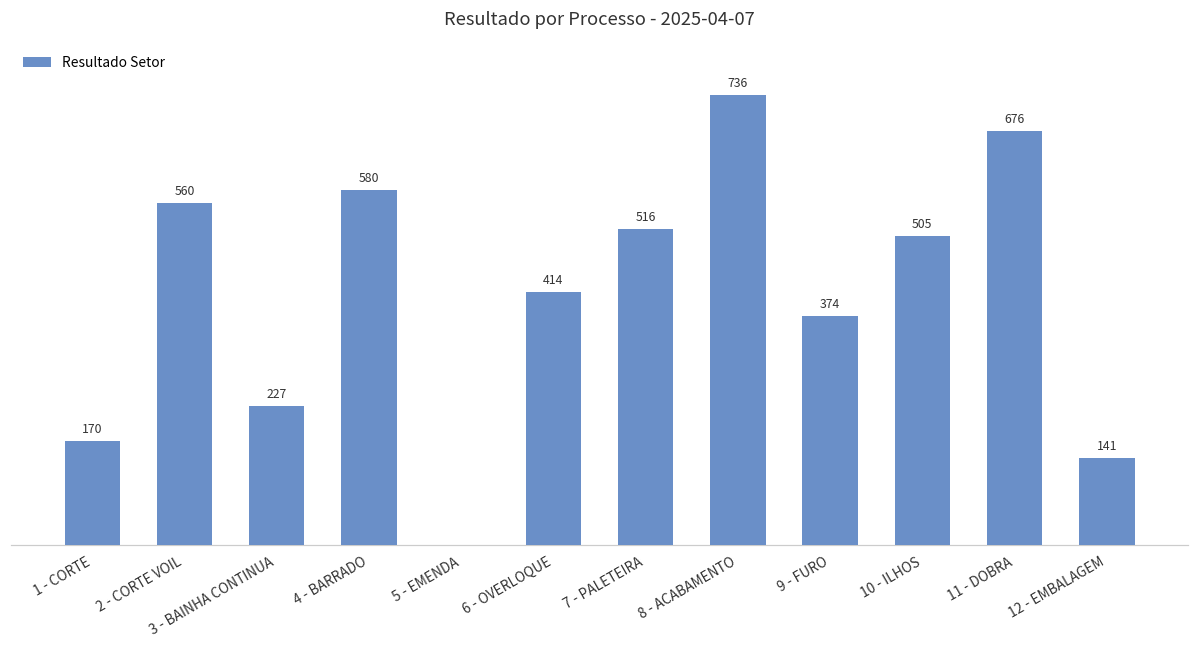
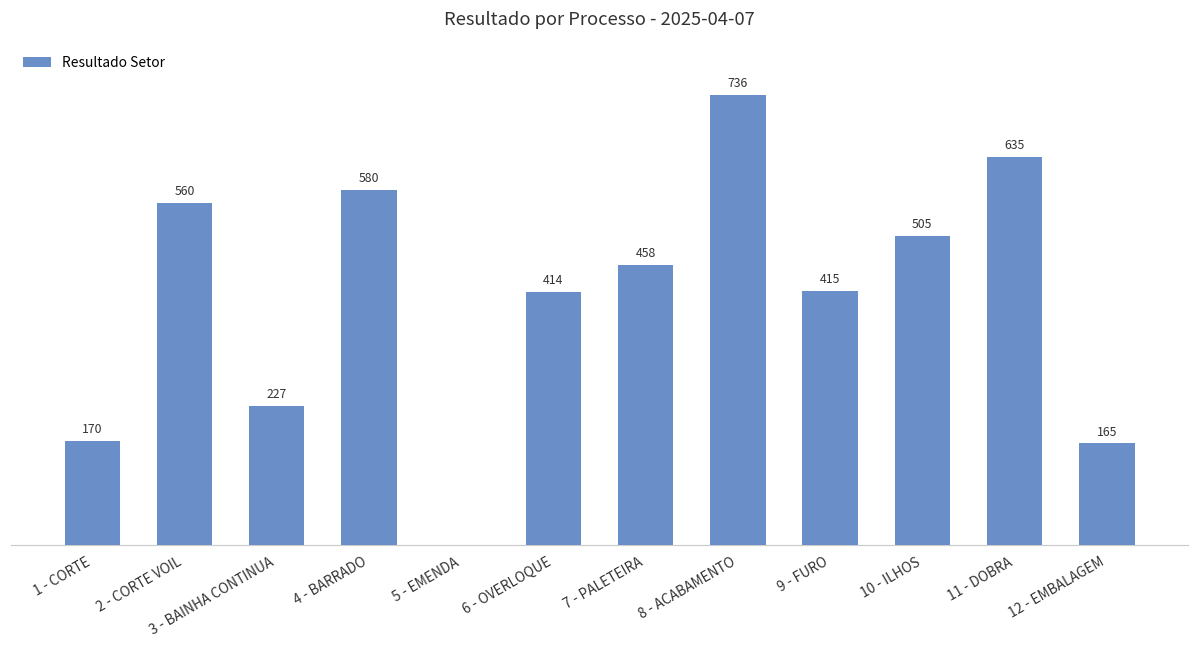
  {
    "1 - CORTE": 170,
    "2 - CORTE VOIL": 560,
    "3 - BAINHA CONTINUA": 227,
    "4 - BARRADO": 580,
    "6 - OVERLOQUE": 414,
-   "7 - PALETEIRA": 516,
+   "7 - PALETEIRA": 458,
    "8 - ACABAMENTO": 736,
-   "9 - FURO": 374,
+   "9 - FURO": 415,
    "10 - ILHOS": 505,
-   "11 - DOBRA": 676,
-   "12 - EMBALAGEM": 141
+   "11 - DOBRA": 635,
+   "12 - EMBALAGEM": 165
  }
